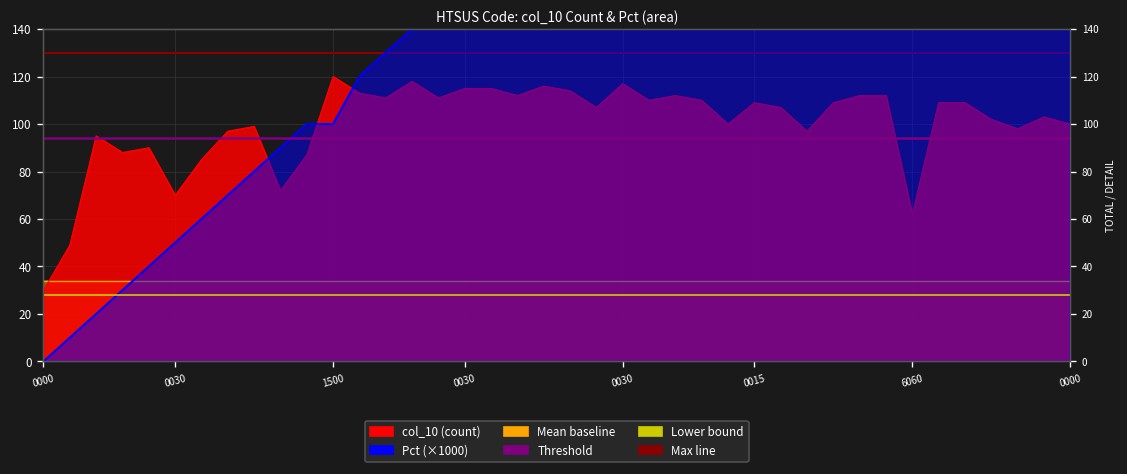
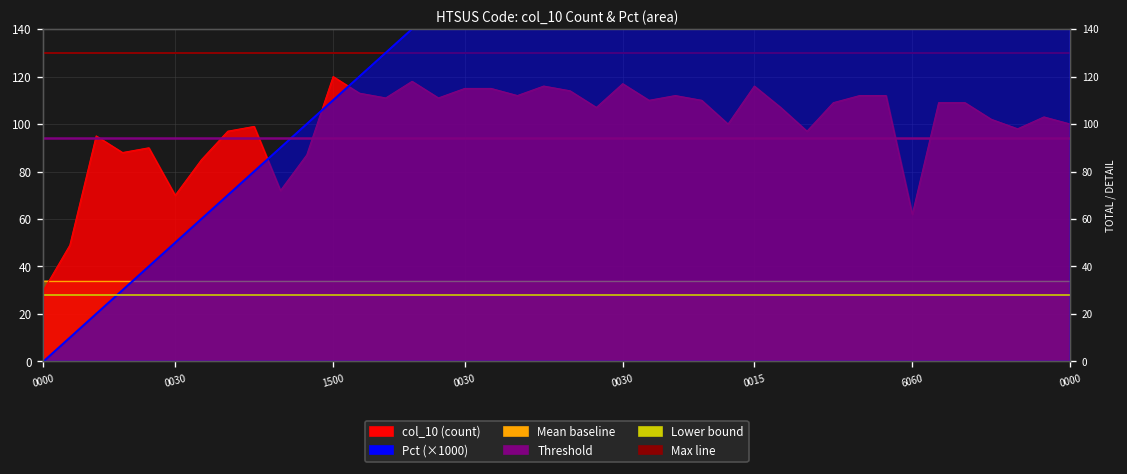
  {
    "col_10 (count)": {
      "1500": 120,
-     "0015": 109,
+     "0015": 116,
      "6060": 62
    },
    "Pct (×1000)": {
-     "1500": 100
+     "1500": 110
    },
    "Mean baseline": {
      "1500": 34,
      "0015": 34,
      "6060": 34
    },
    "Threshold": {
      "1500": 94,
      "0015": 94,
      "6060": 94
    }
  }
